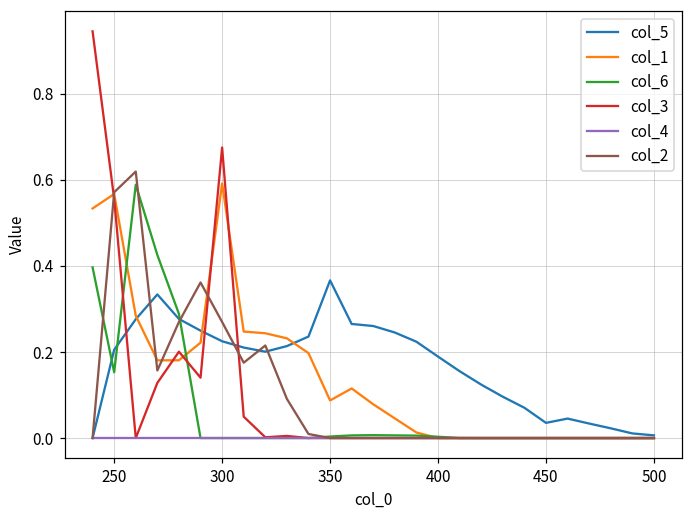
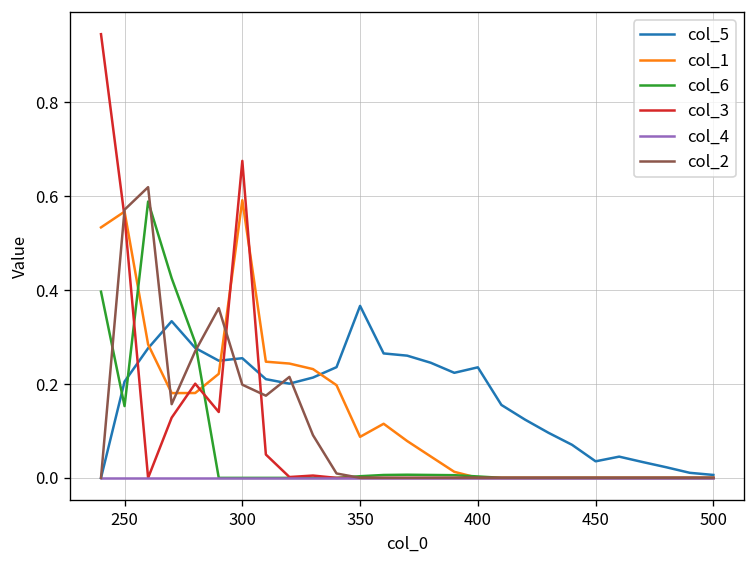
  {
    "col_5": {
      "250": 0.21,
-     "300": 0.22,
+     "300": 0.25,
      "350": 0.37,
-     "400": 0.19,
+     "400": 0.24,
      "450": 0.04
    },
    "col_1": {
      "300": 0.59,
      "350": 0.09
    },
    "col_6": {
      "250": 0.15
    },
    "col_3": {
      "250": 0.56,
      "300": 0.68
    },
    "col_4": {
      "250": 0.00
    },
    "col_2": {
-     "300": 0.27
+     "300": 0.20
    }
  }
